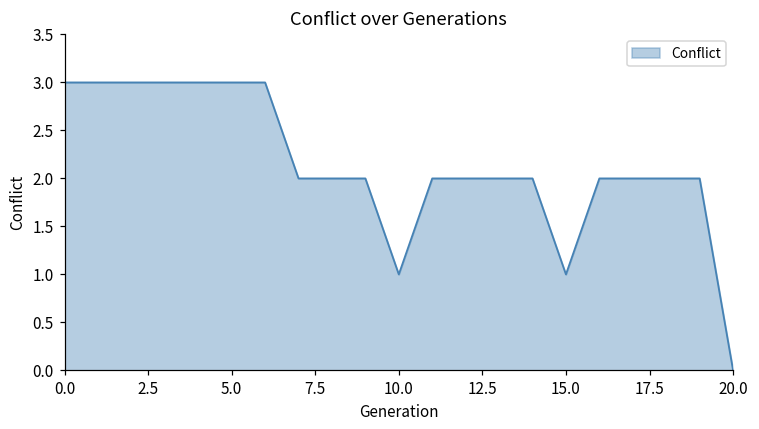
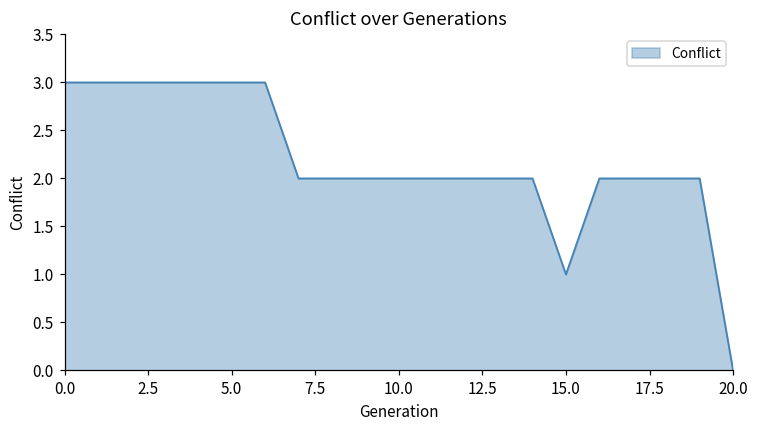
  {
    "0.0": 3,
    "5.0": 3,
-   "10.0": 1,
+   "10.0": 2,
    "15.0": 1,
    "20.0": 0
  }
